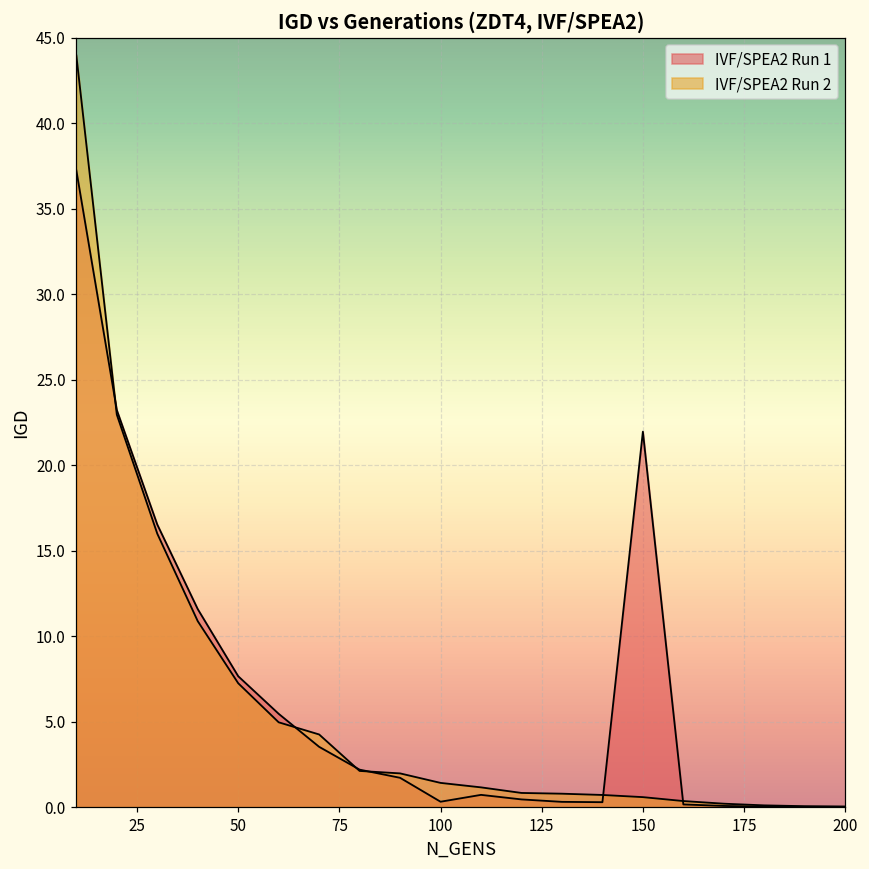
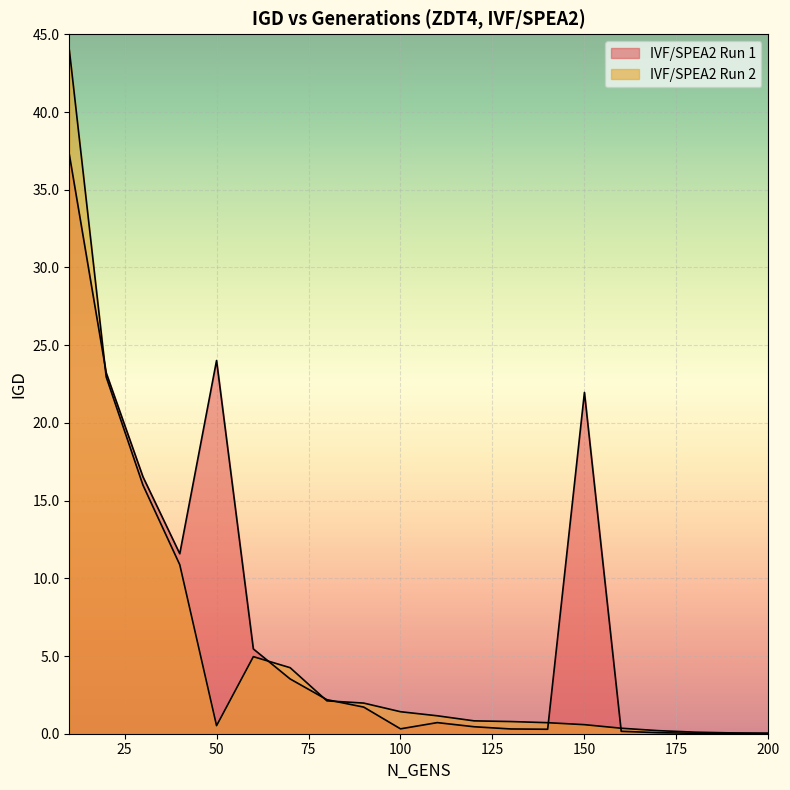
  {
    "IVF/SPEA2 Run 1": {
-     "50": 7.7,
+     "50": 24.0,
      "100": 0.3,
      "150": 22.0
    },
    "IVF/SPEA2 Run 2": {
-     "50": 7.2,
+     "50": 0.5,
      "100": 1.4,
      "150": 0.6
    }
  }
